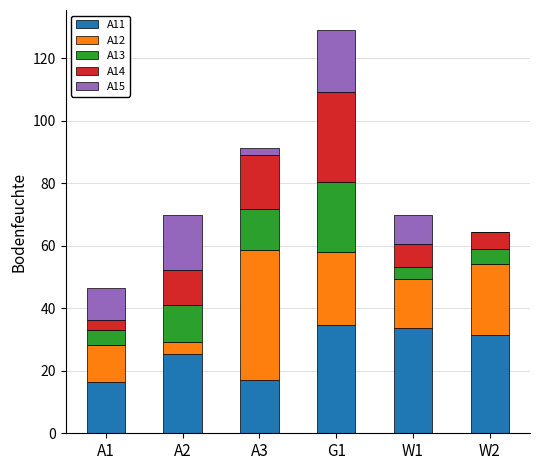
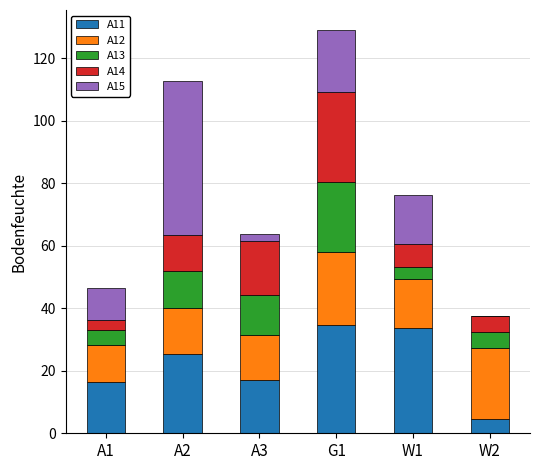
  {
    "A11": {
      "A1": 16,
      "A2": 25,
      "A3": 17,
      "G1": 35,
      "W1": 34,
-     "W2": 31
+     "W2": 5
    },
    "A12": {
      "A1": 12,
-     "A2": 4,
-     "A3": 42,
+     "A2": 15,
+     "A3": 14,
      "G1": 24,
      "W1": 16,
      "W2": 23
    },
    "A13": {
      "A1": 5,
      "A2": 12,
      "A3": 13,
      "G1": 22,
      "W1": 4,
      "W2": 5
    },
    "A14": {
      "A1": 3,
      "A2": 11,
      "A3": 17,
      "G1": 29,
      "W1": 7,
      "W2": 5
    },
    "A15": {
      "A1": 10,
-     "A2": 18,
+     "A2": 49,
      "A3": 2,
      "G1": 20,
-     "W1": 10,
+     "W1": 16,
      "W2": 0
    }
  }
